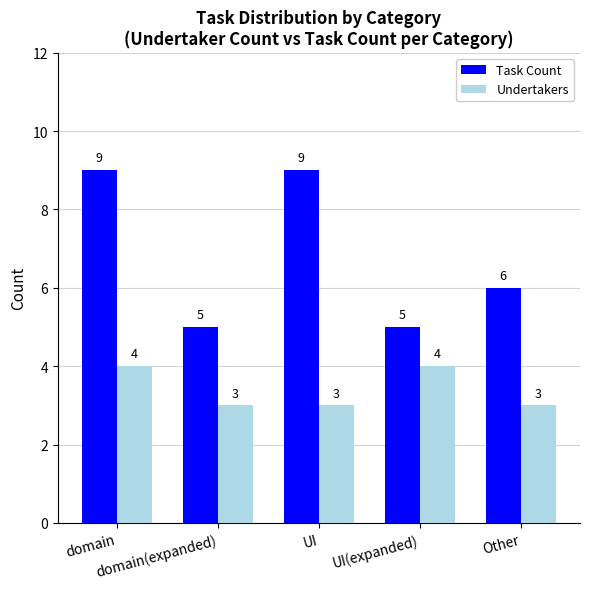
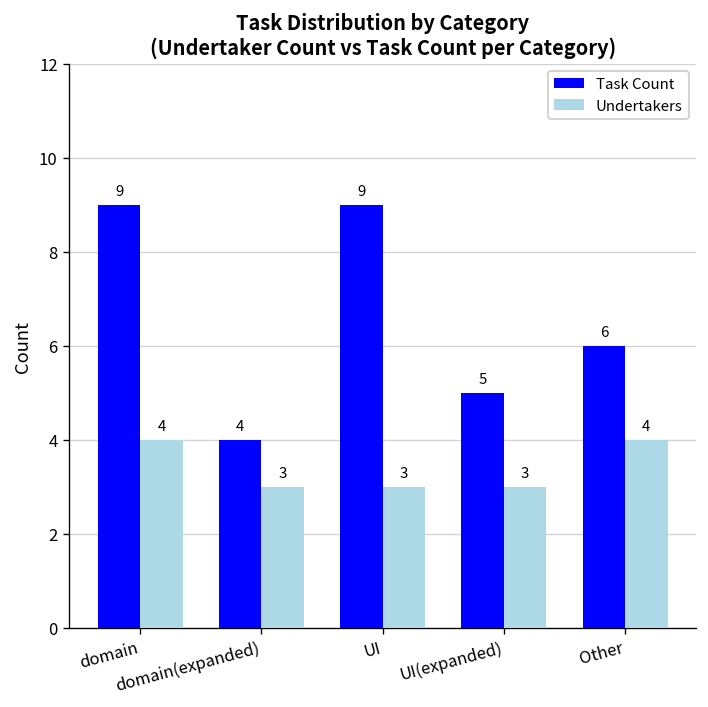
  {
    "Task Count": {
      "domain": 9,
-     "domain(expanded)": 5,
+     "domain(expanded)": 4,
      "UI": 9,
      "UI(expanded)": 5,
      "Other": 6
    },
    "Undertakers": {
      "domain": 4,
      "domain(expanded)": 3,
      "UI": 3,
-     "UI(expanded)": 4,
-     "Other": 3
+     "UI(expanded)": 3,
+     "Other": 4
    }
  }
